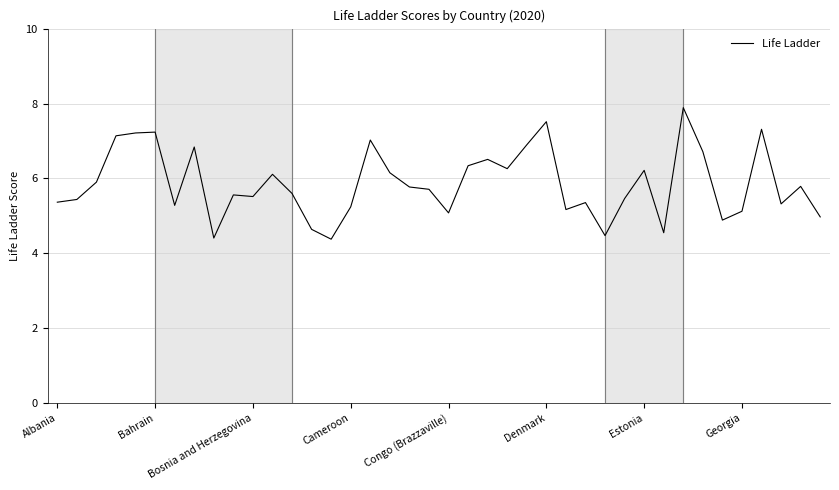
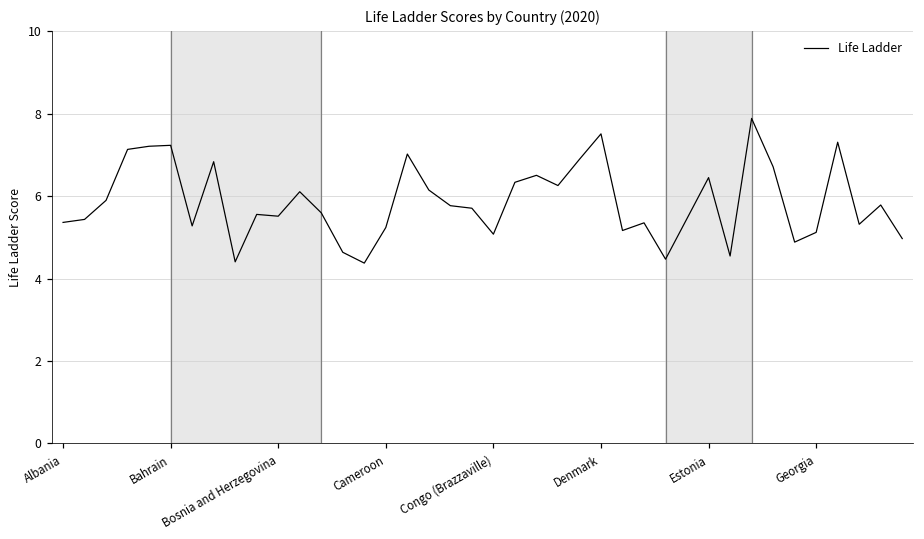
  {
    "Albania": 5.4,
    "Bahrain": 7.2,
    "Bosnia and Herzegovina": 5.5,
    "Cameroon": 5.2,
    "Congo (Brazzaville)": 5.1,
    "Denmark": 7.5,
-   "Estonia": 6.2,
+   "Estonia": 6.5,
    "Georgia": 5.1
  }
